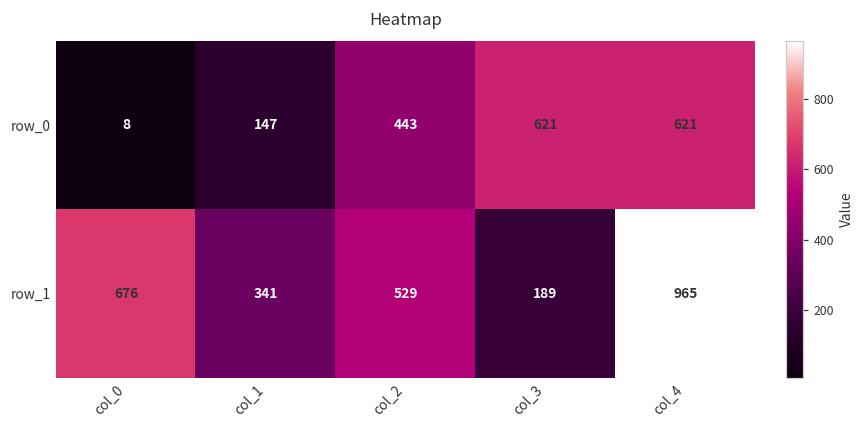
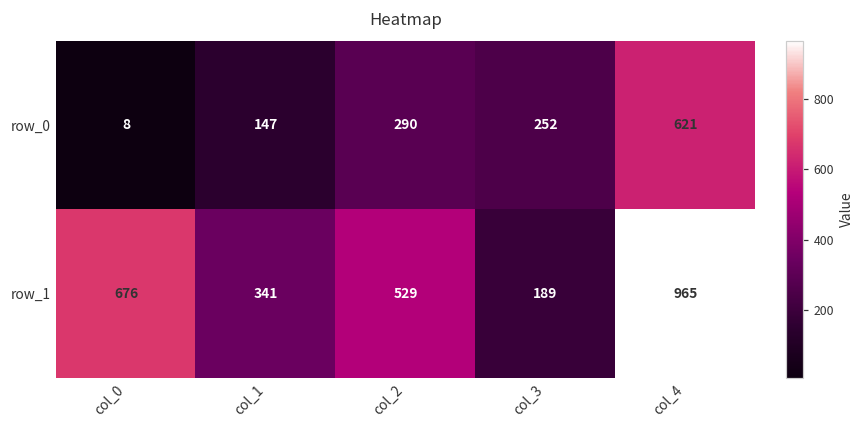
  {
    "row_0": {
      "col_0": 8,
      "col_1": 147,
-     "col_2": 443,
-     "col_3": 621,
+     "col_2": 290,
+     "col_3": 252,
      "col_4": 621
    },
    "row_1": {
      "col_0": 676,
      "col_1": 341,
      "col_2": 529,
      "col_3": 189,
      "col_4": 965
    }
  }
